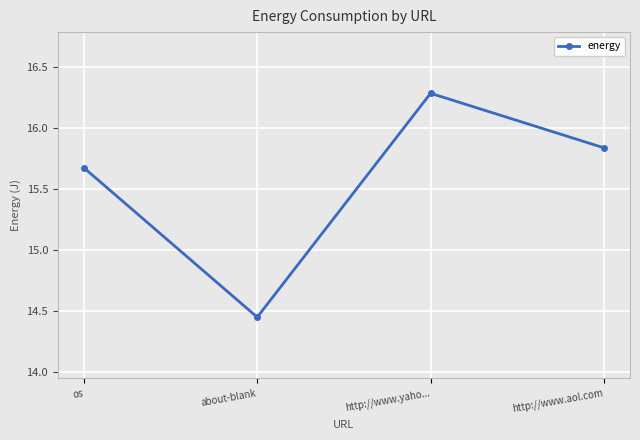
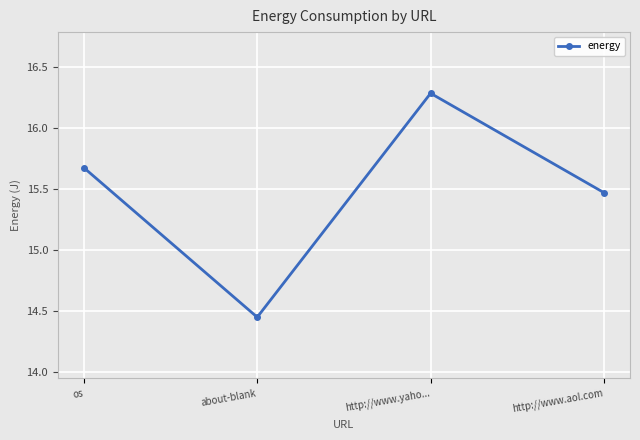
  {
    "os": 15.67,
    "about-blank": 14.45,
    "http://www.yaho...": 16.28,
-   "http://www.aol.com": 15.84
+   "http://www.aol.com": 15.47
  }
